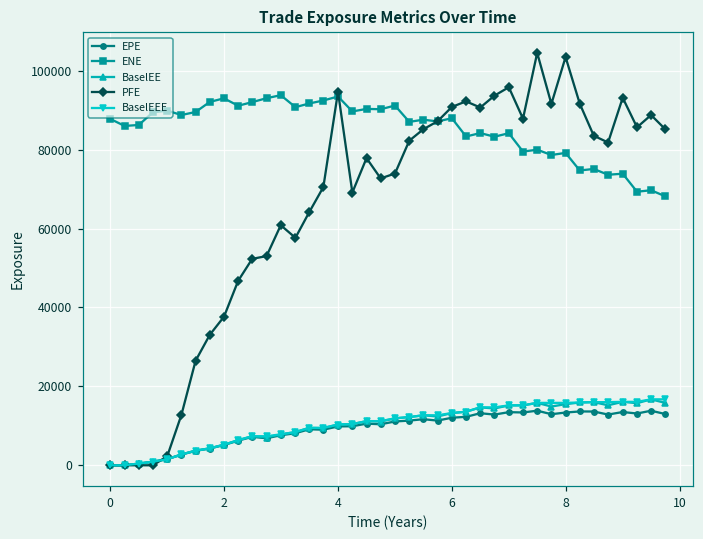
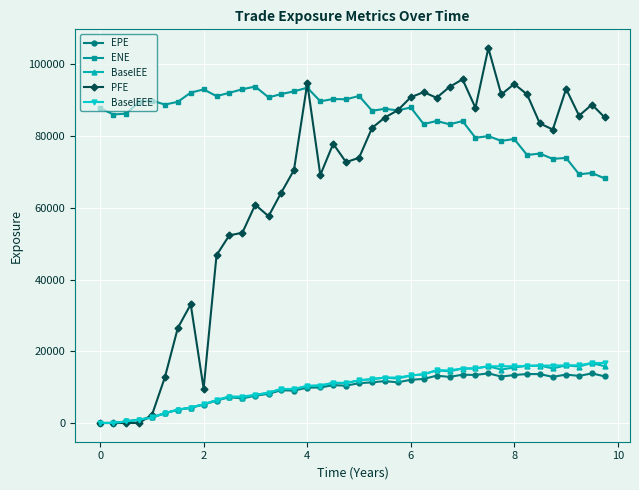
  {
    "PFE": {
-     "2": 38000,
+     "2": 10000,
      "4": 95000,
      "6": 91000,
-     "8": 103000
+     "8": 95000
    }
  }
